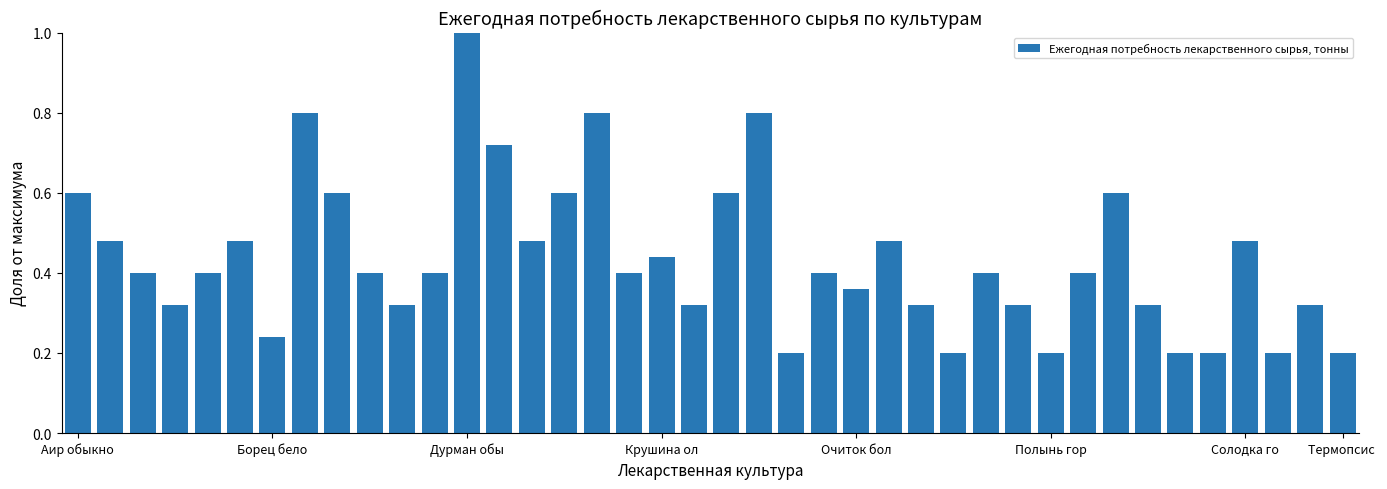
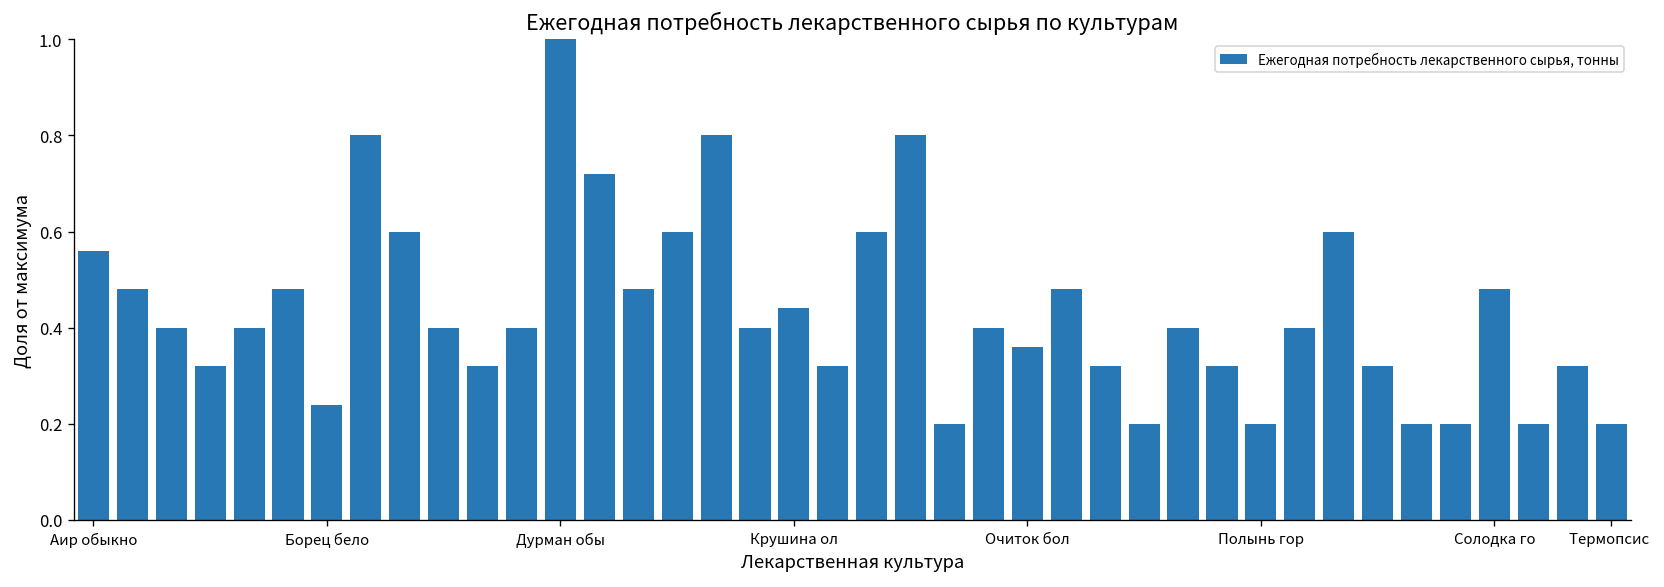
  {
-   "Аир обыкно": 0.60,
+   "Аир обыкно": 0.56,
    "Борец бело": 0.24,
    "Дурман обы": 1.00,
    "Крушина ол": 0.44,
    "Очиток бол": 0.36,
    "Полынь гор": 0.20,
    "Солодка го": 0.48,
    "Термопсис": 0.20
  }
